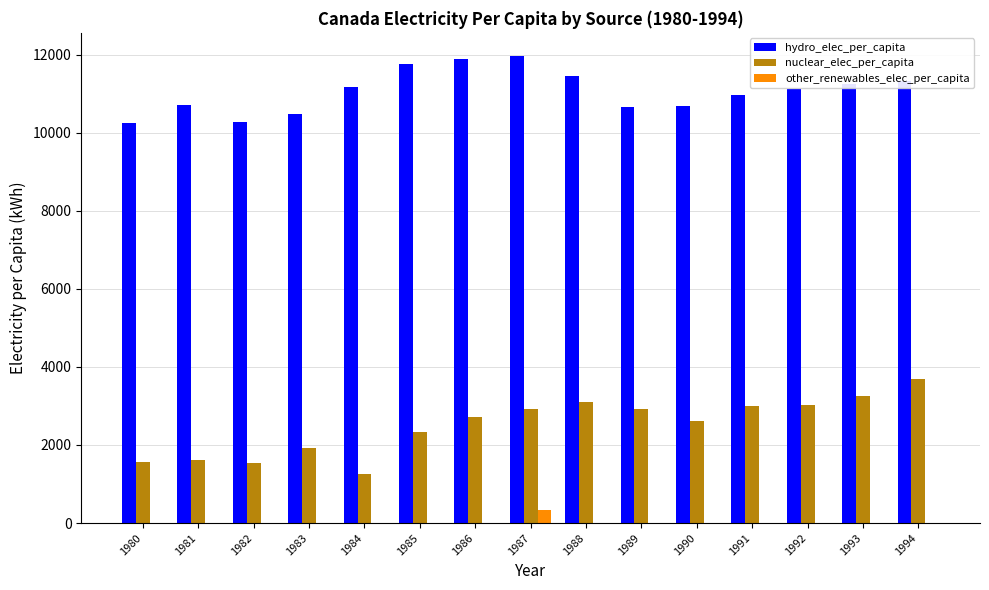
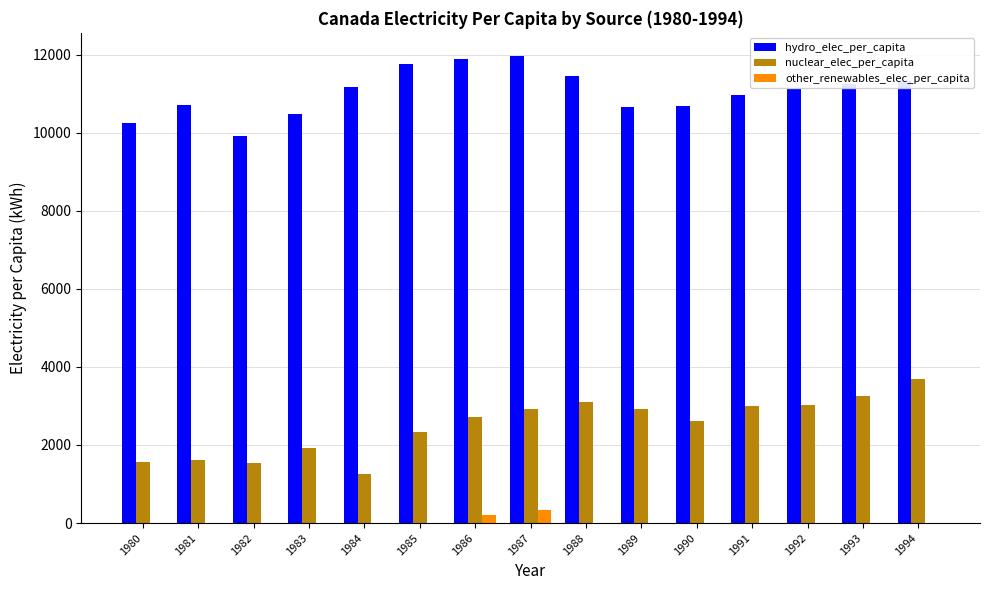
  {
    "hydro_elec_per_capita": {
      "1980": 10200,
      "1981": 10700,
-     "1982": 10300,
+     "1982": 9900,
      "1983": 10500,
      "1984": 11200,
      "1985": 11700,
      "1986": 11900,
      "1987": 12000,
      "1988": 11500,
      "1989": 10700,
      "1990": 10700,
      "1991": 11000,
      "1992": 11100
    },
    "nuclear_elec_per_capita": {
      "1980": 1600,
      "1981": 1600,
      "1982": 1500,
      "1983": 1900,
      "1984": 1300,
      "1985": 2300,
      "1986": 2700,
      "1987": 2900,
      "1988": 3100,
      "1989": 2900,
      "1990": 2600,
      "1991": 3000,
      "1992": 3000,
      "1993": 3300,
      "1994": 3700
    },
    "other_renewables_elec_per_capita": {
-     "1986": 0,
+     "1986": 200,
      "1987": 300
    }
  }
